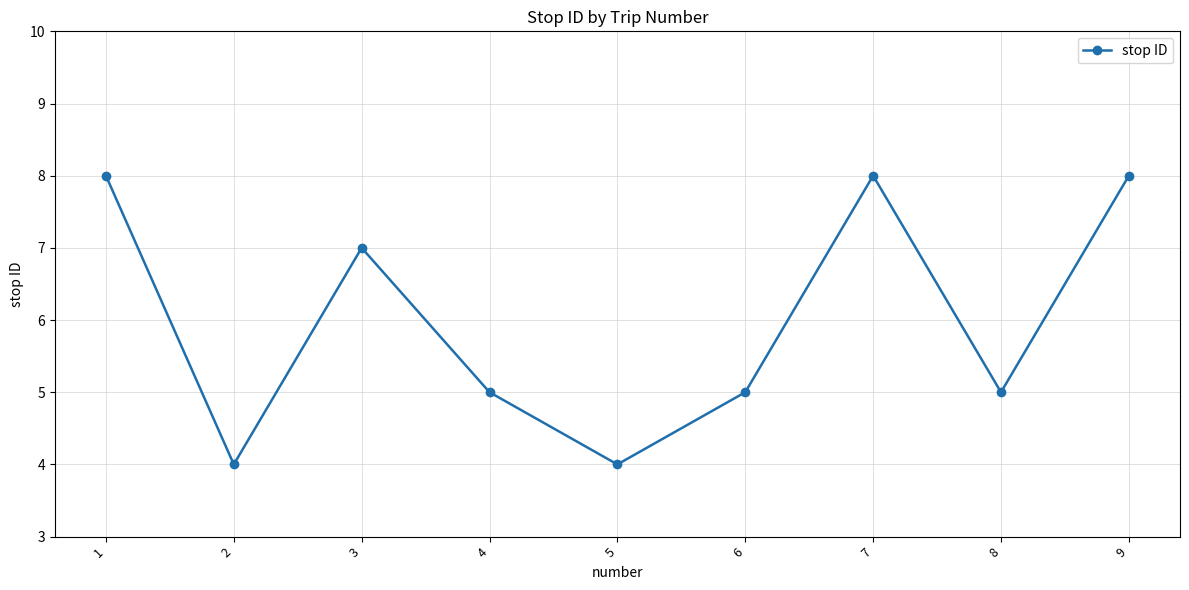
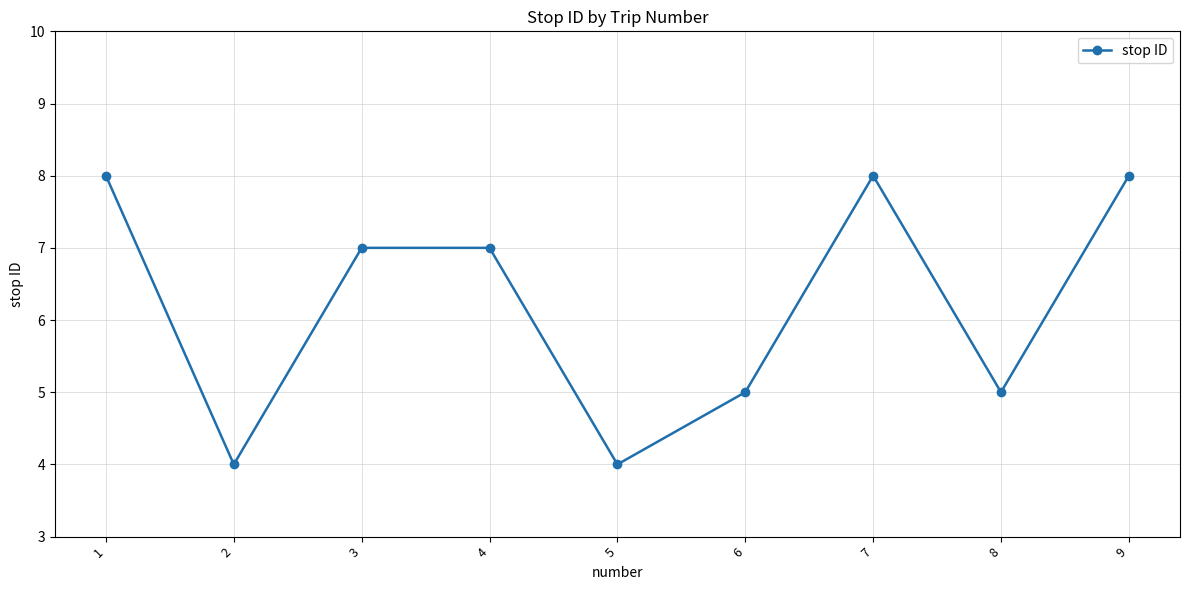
  {
    "1": 8,
    "2": 4,
    "3": 7,
-   "4": 5,
+   "4": 7,
    "5": 4,
    "6": 5,
    "7": 8,
    "8": 5,
    "9": 8
  }
